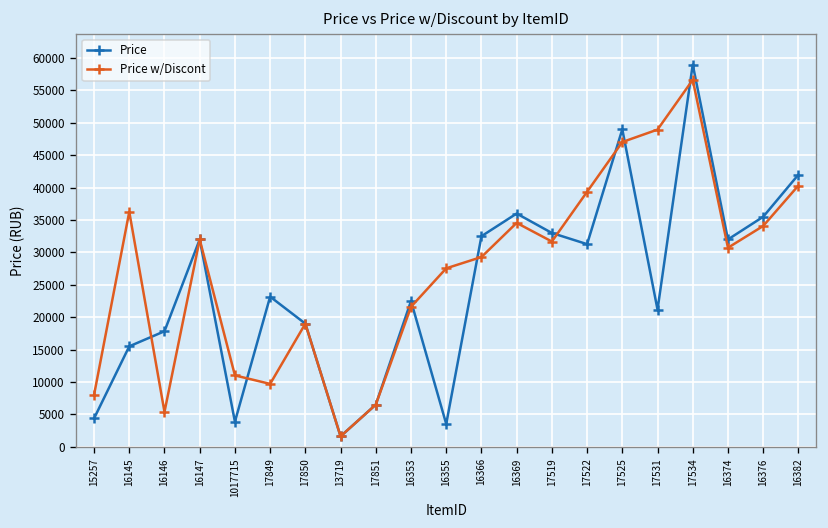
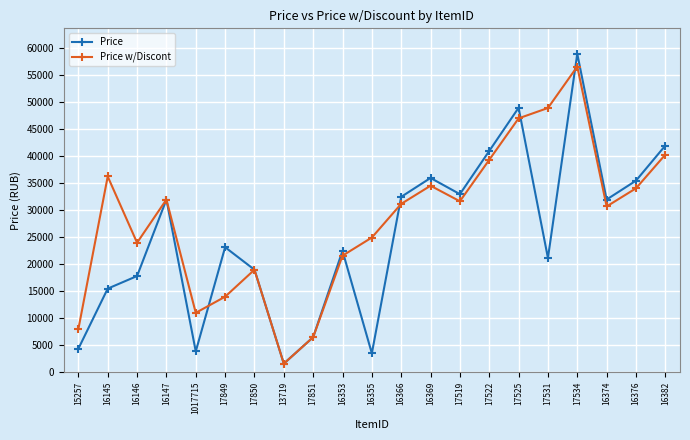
  {
    "Price": {
      "15257": 4000,
      "16145": 15000,
      "16146": 18000,
      "1017715": 4000,
      "17849": 23000,
      "16353": 22000,
      "16355": 4000,
      "16366": 32000,
      "16369": 36000,
      "17519": 33000,
-     "17522": 31000,
+     "17522": 41000,
      "17525": 49000,
      "17531": 21000,
      "17534": 59000,
      "16374": 32000,
      "16376": 35000,
      "16382": 42000
    },
    "Price w/Discont": {
      "15257": 8000,
      "16145": 36000,
-     "16146": 5000,
+     "16146": 24000,
      "1017715": 11000,
-     "17849": 10000,
+     "17849": 14000,
      "16353": 22000,
-     "16355": 28000,
-     "16366": 29000,
+     "16355": 25000,
+     "16366": 31000,
      "16369": 35000,
      "17519": 32000,
      "17522": 39000,
      "17525": 47000,
      "17531": 49000,
      "17534": 57000,
      "16374": 31000,
      "16376": 34000,
      "16382": 40000
    }
  }
